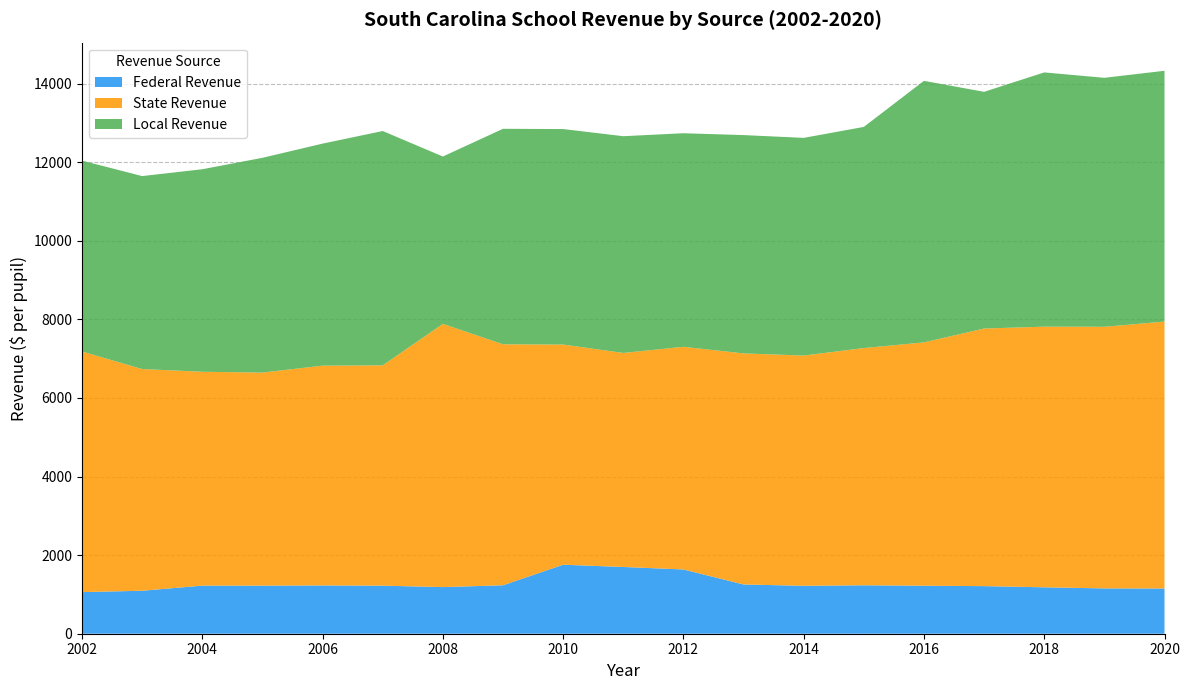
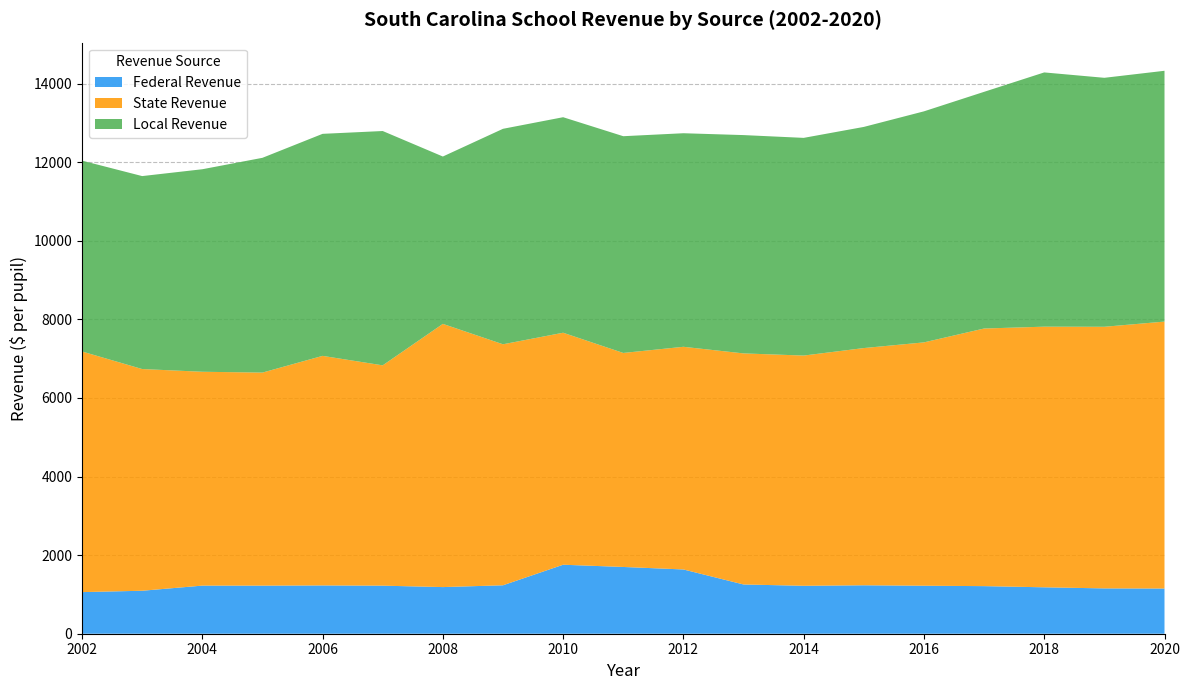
  {
    "Federal Revenue": {
      "2002": 1100,
      "2004": 1200,
      "2006": 1200,
      "2008": 1200,
      "2010": 1800,
      "2012": 1600,
      "2014": 1200,
      "2016": 1200,
      "2018": 1200,
      "2020": 1100
    },
    "State Revenue": {
      "2002": 6100,
      "2004": 5400,
-     "2006": 5600,
+     "2006": 5800,
      "2008": 6700,
-     "2010": 5600,
+     "2010": 5900,
      "2012": 5700,
      "2014": 5900,
      "2016": 6200,
      "2018": 6600,
      "2020": 6800
    },
    "Local Revenue": {
      "2002": 4900,
      "2004": 5200,
      "2006": 5600,
      "2008": 4300,
      "2010": 5500,
      "2012": 5400,
      "2014": 5500,
-     "2016": 6700,
+     "2016": 5900,
      "2018": 6500,
      "2020": 6400
    }
  }
